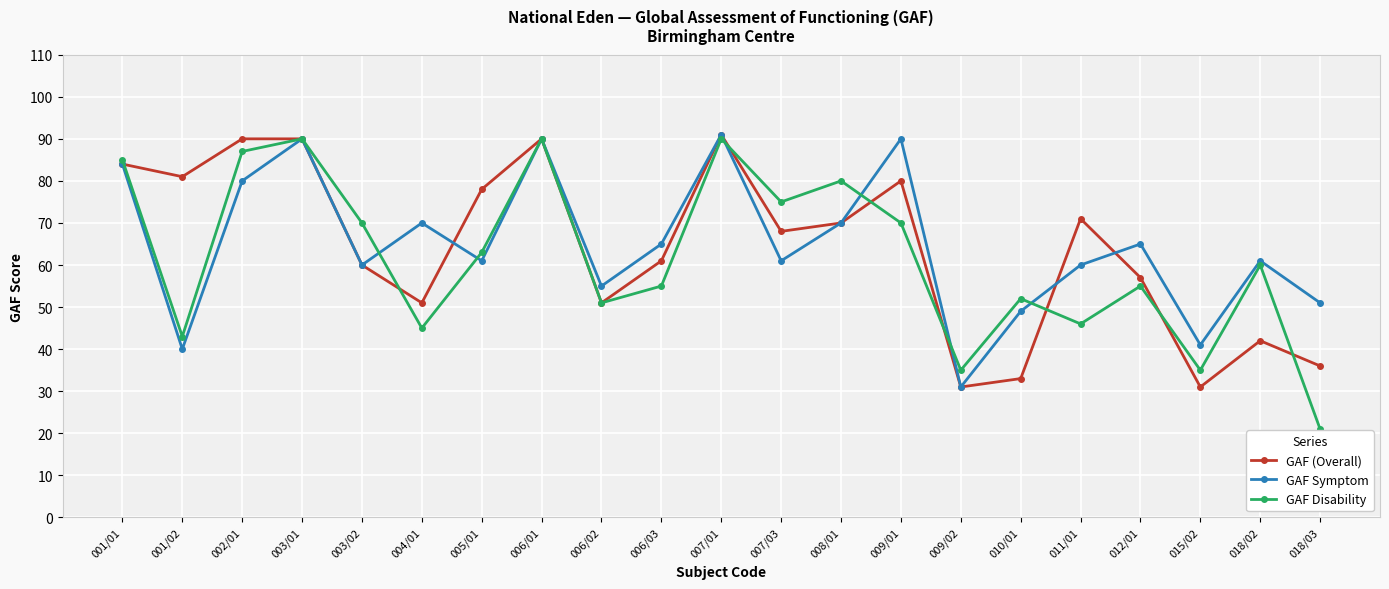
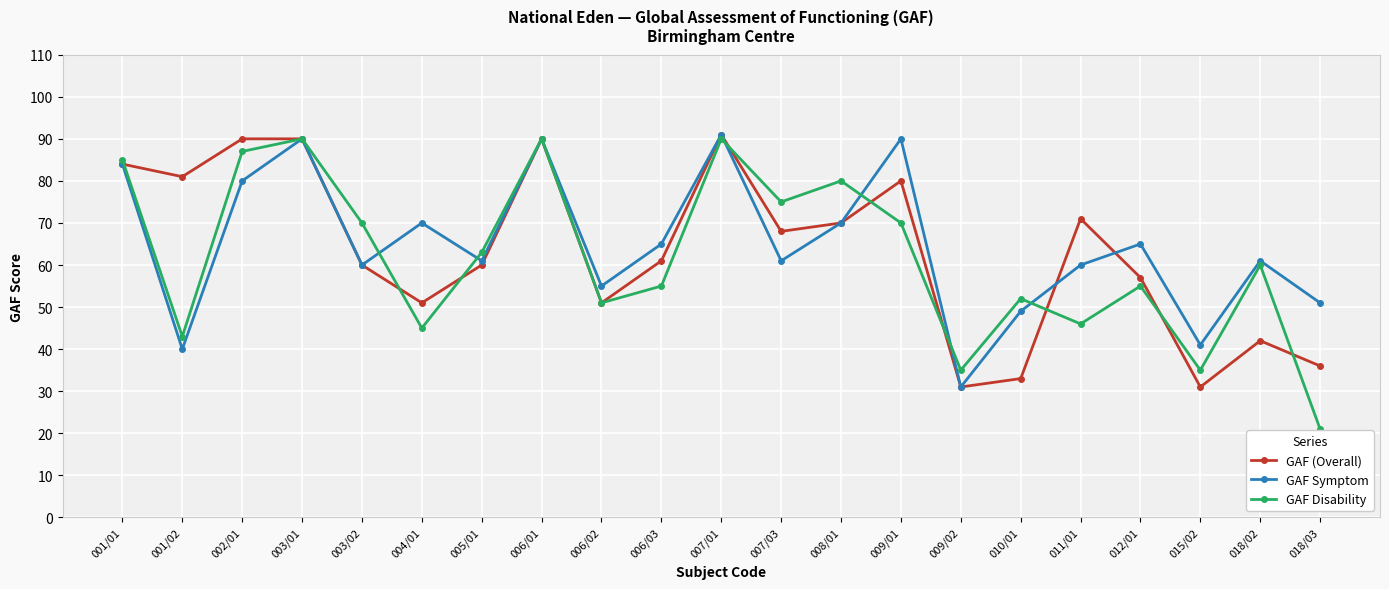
  {
    "GAF (Overall)": {
      "001/02": 81,
      "002/01": 90,
      "004/01": 51,
-     "005/01": 78,
+     "005/01": 60,
      "006/03": 61,
      "007/03": 68,
      "009/01": 80,
      "010/01": 33,
      "011/01": 71,
      "012/01": 57,
      "015/02": 31,
      "018/02": 42,
      "018/03": 36
    },
    "GAF Symptom": {
      "001/02": 40,
      "002/01": 80,
      "004/01": 70,
      "005/01": 61,
      "006/02": 55,
      "006/03": 65,
      "007/03": 61,
      "009/01": 90,
      "010/01": 49,
      "011/01": 60,
      "012/01": 65,
      "015/02": 41,
      "018/02": 61,
      "018/03": 51
    },
    "GAF Disability": {
      "001/01": 85,
      "001/02": 43,
      "002/01": 87,
      "003/02": 70,
      "004/01": 45,
      "005/01": 63,
      "006/03": 55,
      "007/01": 90,
      "007/03": 75,
      "008/01": 80,
      "009/01": 70,
      "009/02": 35,
      "010/01": 52,
      "011/01": 46,
      "012/01": 55,
      "015/02": 35,
      "018/02": 60,
      "018/03": 21
    }
  }
